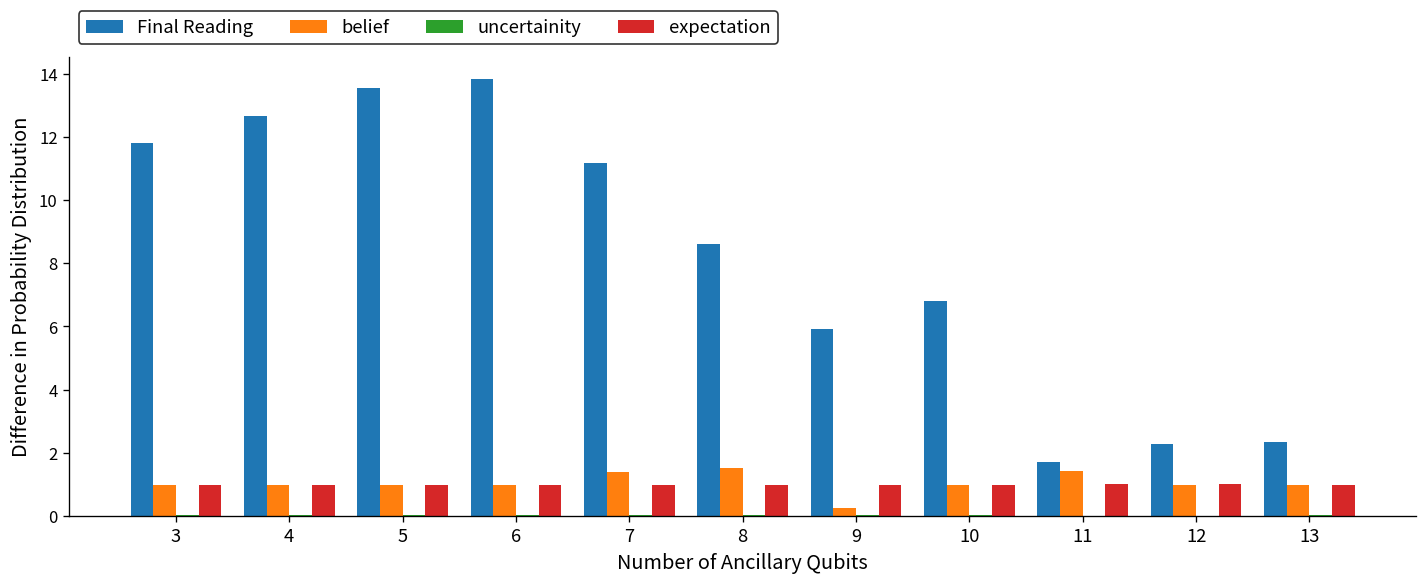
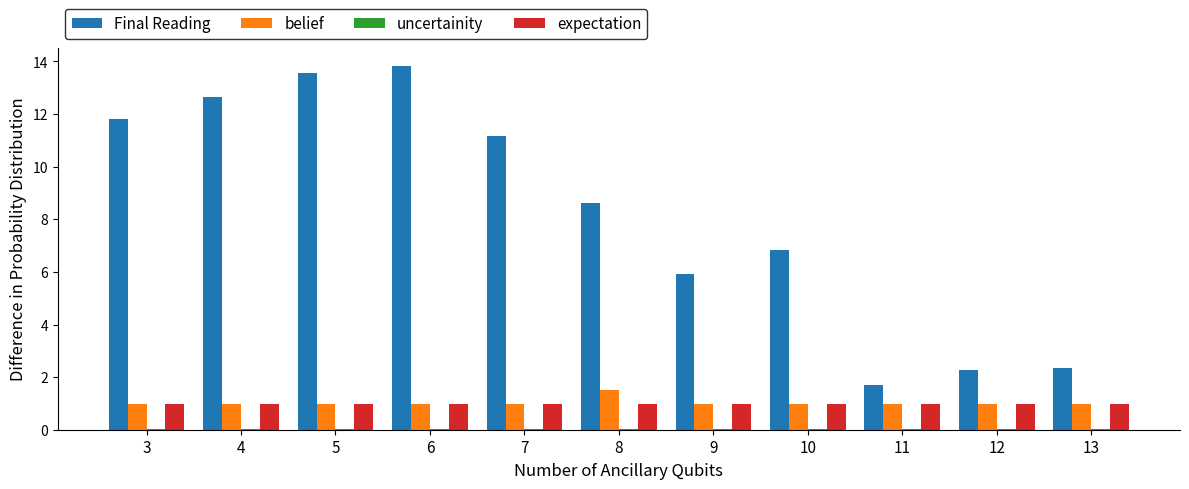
  {
    "Final Reading": {
      "3": 11.8,
      "4": 12.7,
      "5": 13.5,
      "6": 13.8,
      "7": 11.2,
      "8": 8.6,
      "9": 5.9,
      "10": 6.8,
      "11": 1.7,
      "12": 2.3,
      "13": 2.4
    },
    "belief": {
      "3": 1.0,
      "4": 1.0,
      "5": 1.0,
      "6": 1.0,
-     "7": 1.4,
+     "7": 1.0,
      "8": 1.5,
-     "9": 0.2,
+     "9": 1.0,
      "10": 1.0,
-     "11": 1.4,
+     "11": 1.0,
      "12": 1.0,
      "13": 1.0
    },
    "expectation": {
      "3": 1.0,
      "4": 1.0,
      "5": 1.0,
      "6": 1.0,
      "7": 1.0,
      "8": 1.0,
      "9": 1.0,
      "10": 1.0,
      "11": 1.0,
      "12": 1.0,
      "13": 1.0
    }
  }
